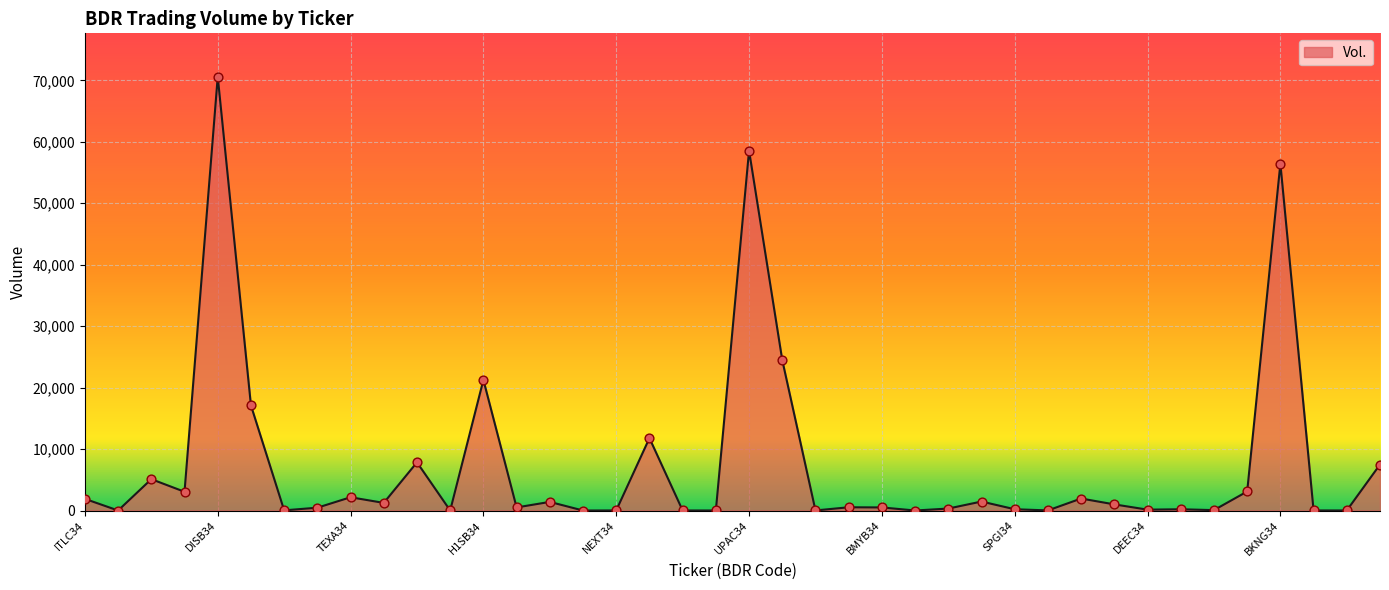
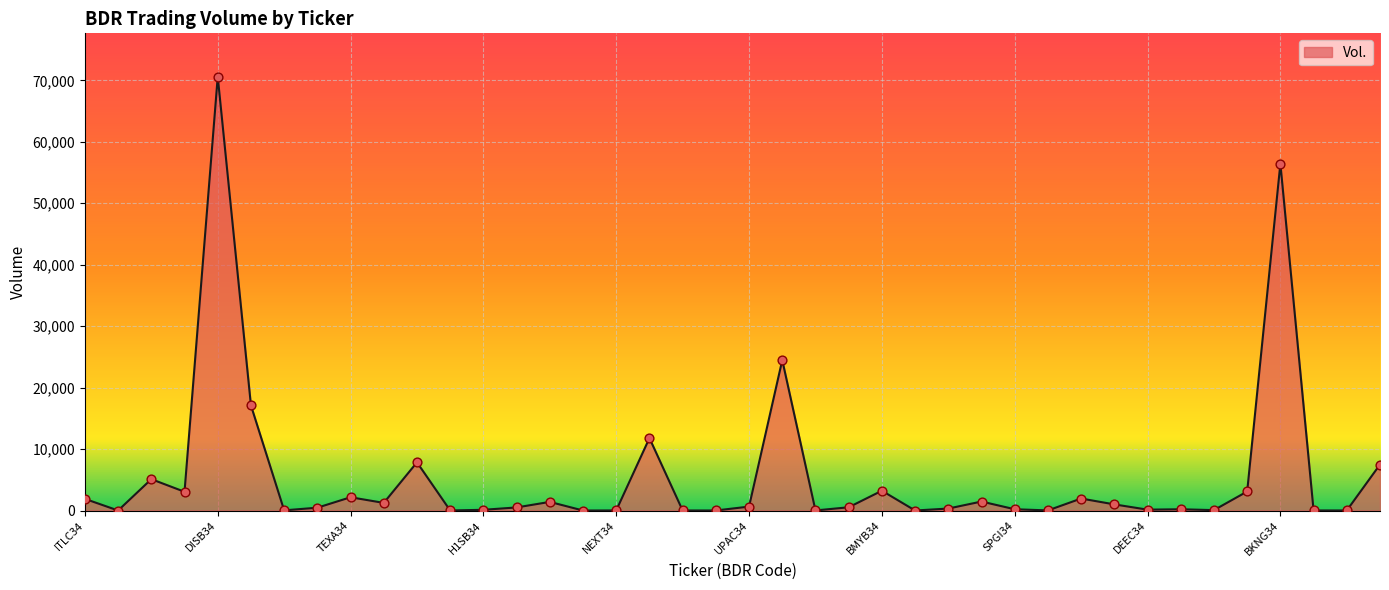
  {
    "ITLC34": "2,000",
    "DISB34": "71,000",
    "TEXA34": "2,000",
-   "H1SB34": "21,000",
+   "H1SB34": "0",
    "NEXT34": "0",
-   "UPAC34": "59,000",
-   "BMYB34": "1,000",
+   "UPAC34": "1,000",
+   "BMYB34": "3,000",
    "SPGI34": "0",
    "DEEC34": "0",
    "BKNG34": "56,000"
  }
